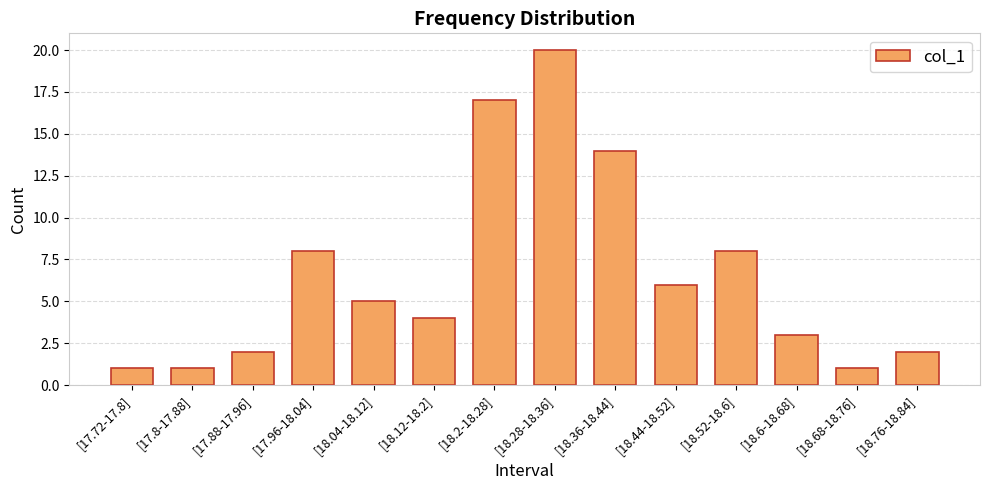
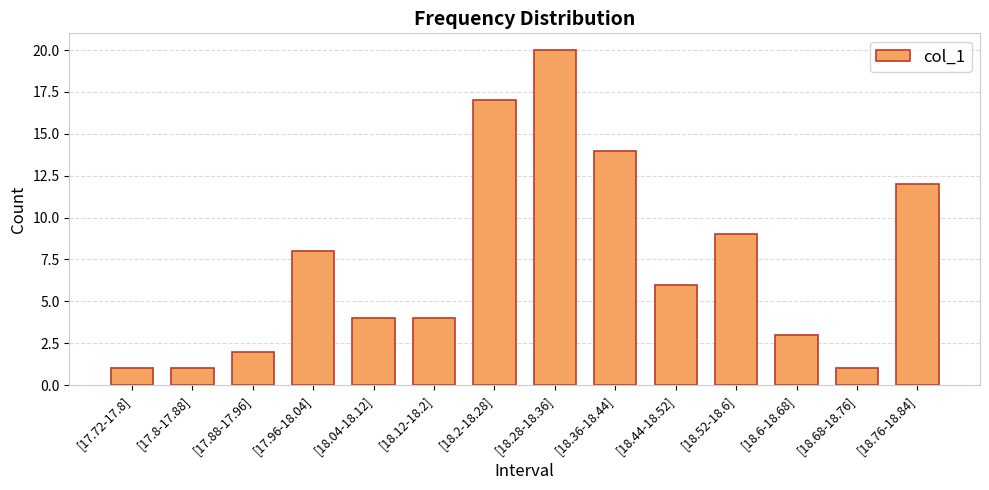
  {
    "[17.72-17.8]": 1,
    "[17.8-17.88]": 1,
    "[17.88-17.96]": 2,
    "[17.96-18.04]": 8,
-   "[18.04-18.12]": 5,
+   "[18.04-18.12]": 4,
    "[18.12-18.2]": 4,
    "[18.2-18.28]": 17,
    "[18.28-18.36]": 20,
    "[18.36-18.44]": 14,
    "[18.44-18.52]": 6,
-   "[18.52-18.6]": 8,
+   "[18.52-18.6]": 9,
    "[18.6-18.68]": 3,
    "[18.68-18.76]": 1,
-   "[18.76-18.84]": 2
+   "[18.76-18.84]": 12
  }
